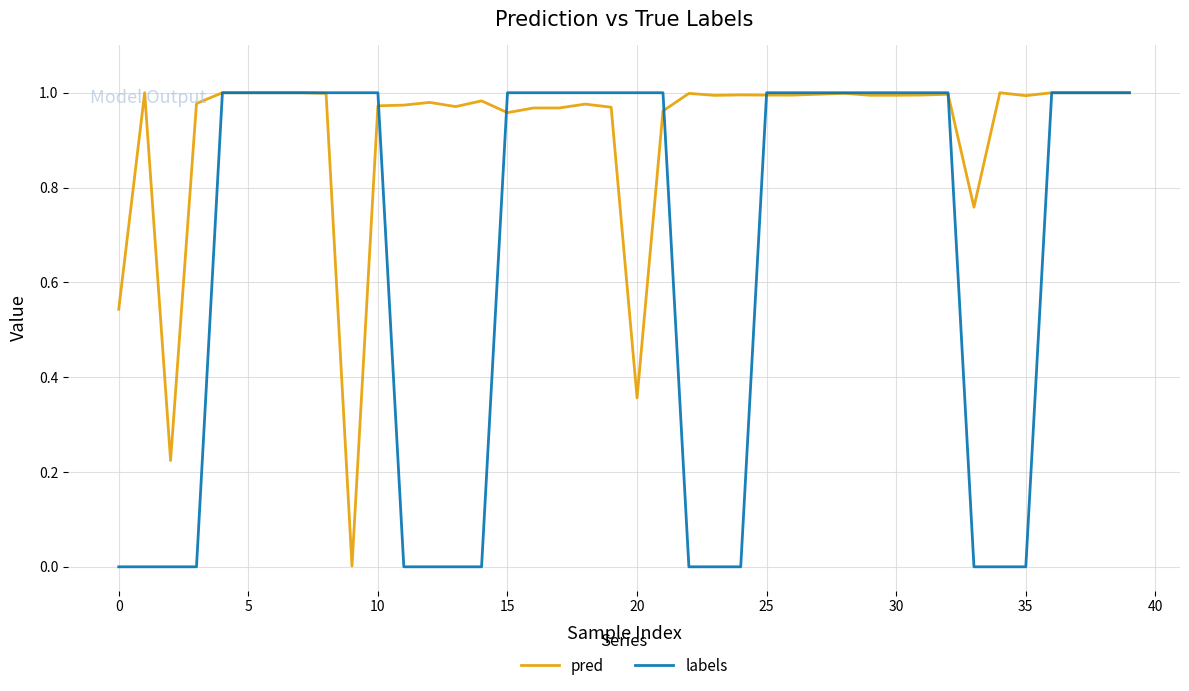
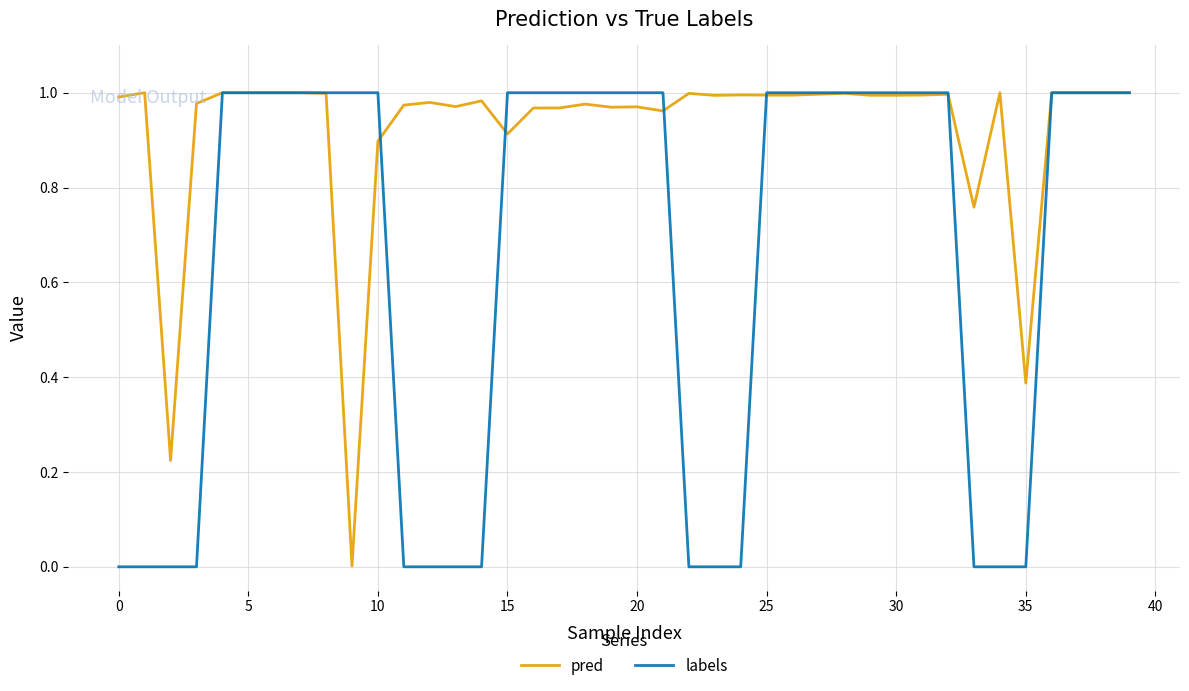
  {
    "pred": {
-     "0": 0.54,
-     "10": 0.97,
-     "15": 0.96,
-     "20": 0.36,
-     "35": 0.99
+     "0": 0.99,
+     "10": 0.90,
+     "15": 0.91,
+     "20": 0.97,
+     "35": 0.39
    },
    "labels": {
      "0": 0.00,
      "10": 1.00,
      "15": 1.00,
      "20": 1.00,
      "35": 0.00
    }
  }
